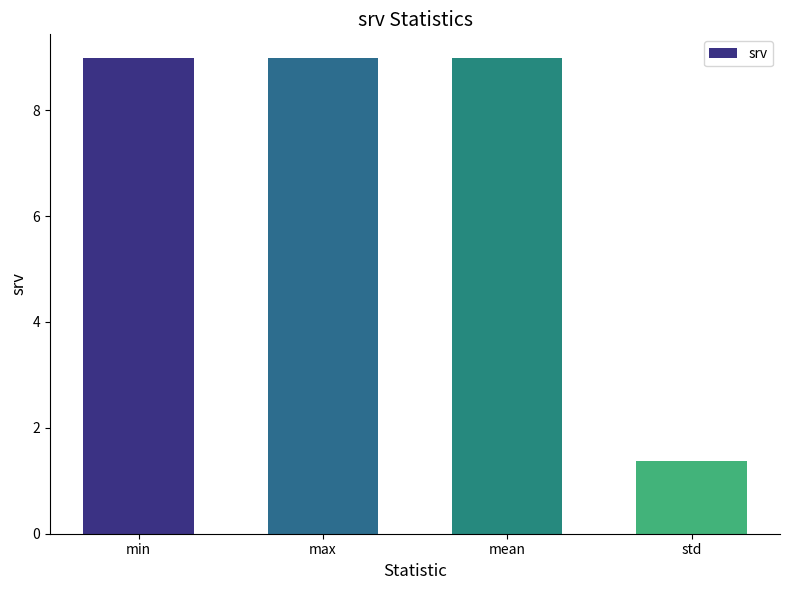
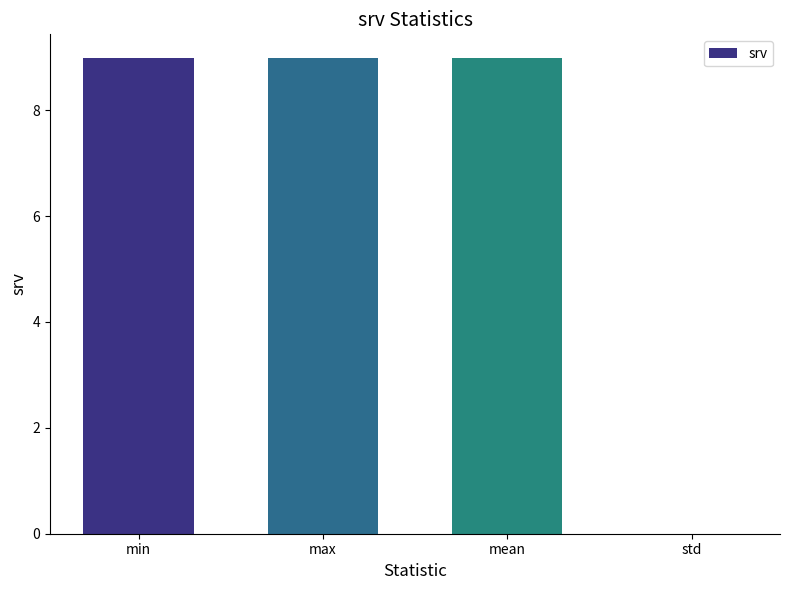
  {
    "min": 9.0,
    "max": 9.0,
    "mean": 9.0,
-   "std": 1.4
+   "std": 0.0
  }
